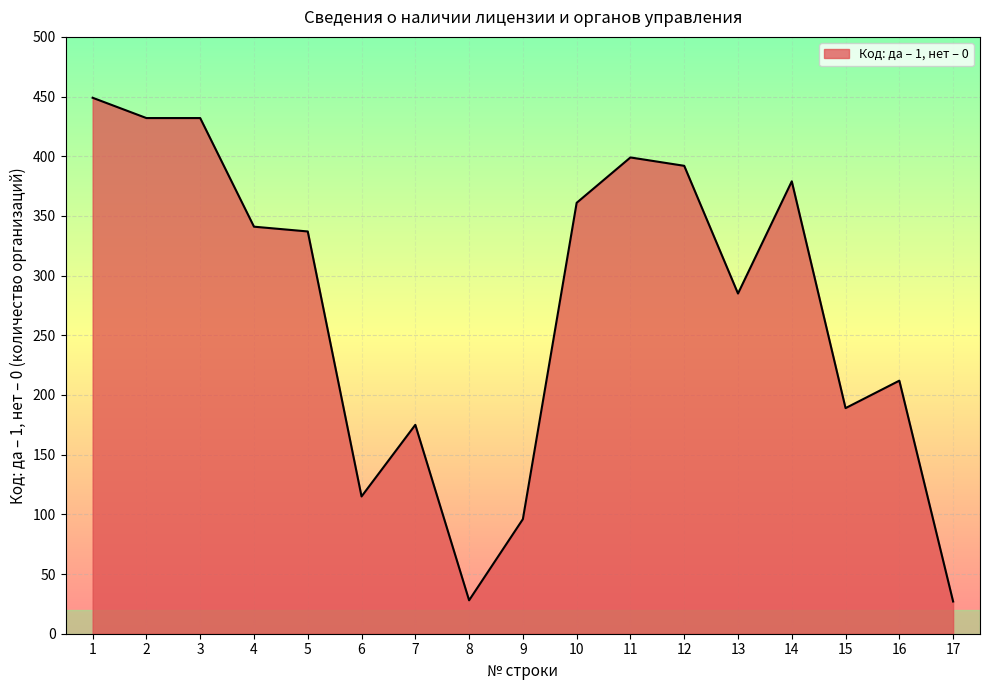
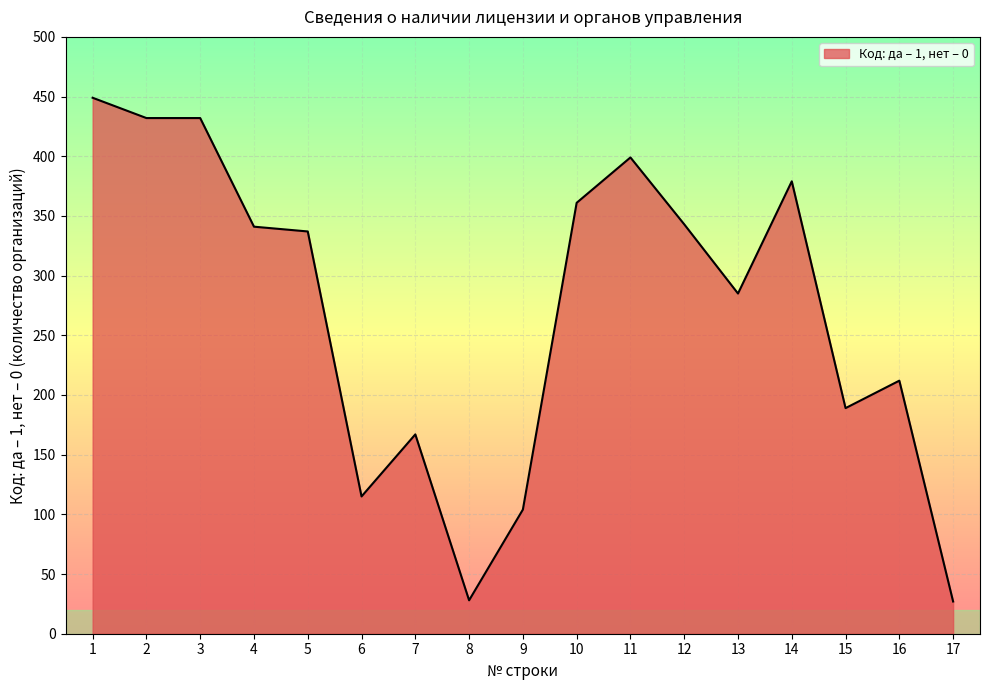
  {
    "1": 449,
    "2": 432,
    "3": 432,
    "4": 341,
    "5": 337,
    "6": 115,
-   "7": 175,
+   "7": 167,
    "8": 28,
-   "9": 96,
+   "9": 104,
    "10": 361,
    "11": 399,
-   "12": 392,
+   "12": 343,
    "13": 285,
    "14": 379,
    "15": 189,
    "16": 212,
    "17": 27
  }
